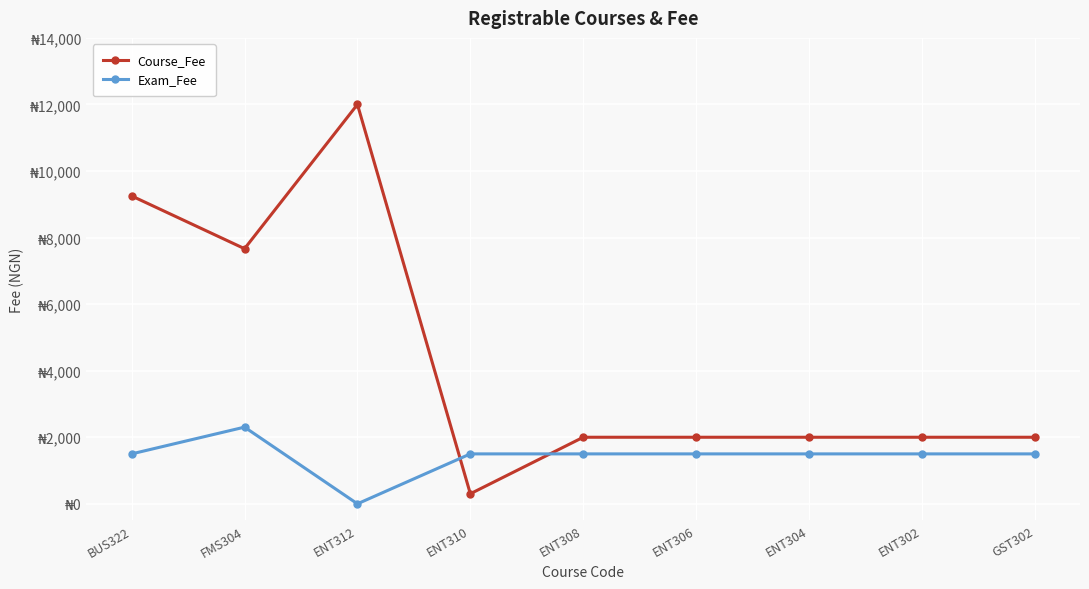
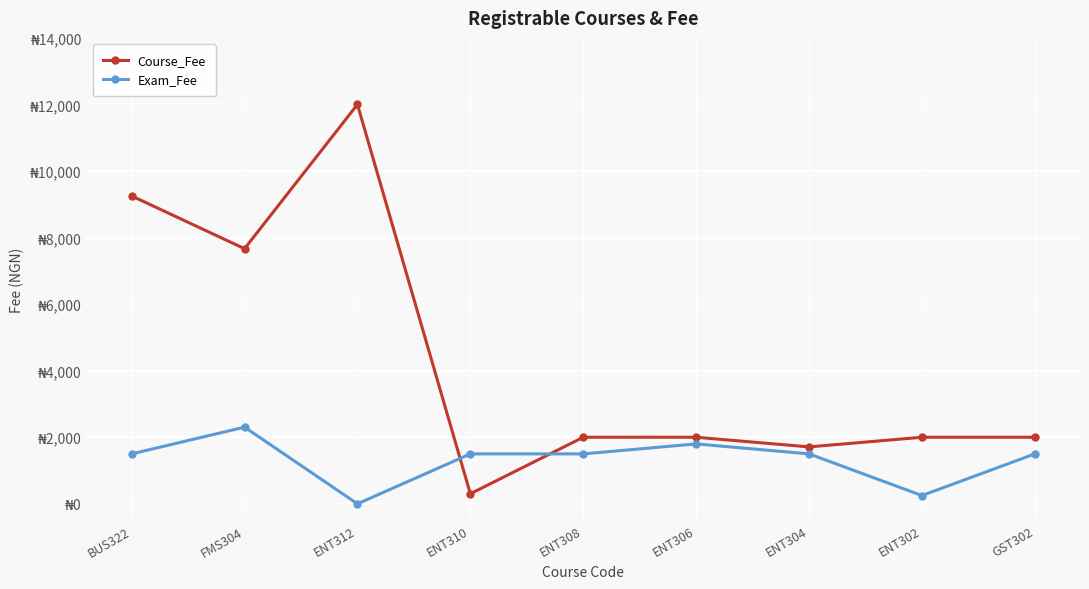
  {
    "Course_Fee": {
      "BUS322": "₦9,300",
      "FMS304": "₦7,700",
      "ENT312": "₦12,000",
      "ENT310": "₦300",
      "ENT308": "₦2,000",
      "ENT306": "₦2,000",
-     "ENT304": "₦2,000",
+     "ENT304": "₦1,700",
      "ENT302": "₦2,000",
      "GST302": "₦2,000"
    },
    "Exam_Fee": {
      "BUS322": "₦1,500",
      "FMS304": "₦2,300",
      "ENT312": "₦0",
      "ENT310": "₦1,500",
      "ENT308": "₦1,500",
-     "ENT306": "₦1,500",
+     "ENT306": "₦1,800",
      "ENT304": "₦1,500",
-     "ENT302": "₦1,500",
+     "ENT302": "₦200",
      "GST302": "₦1,500"
    }
  }
